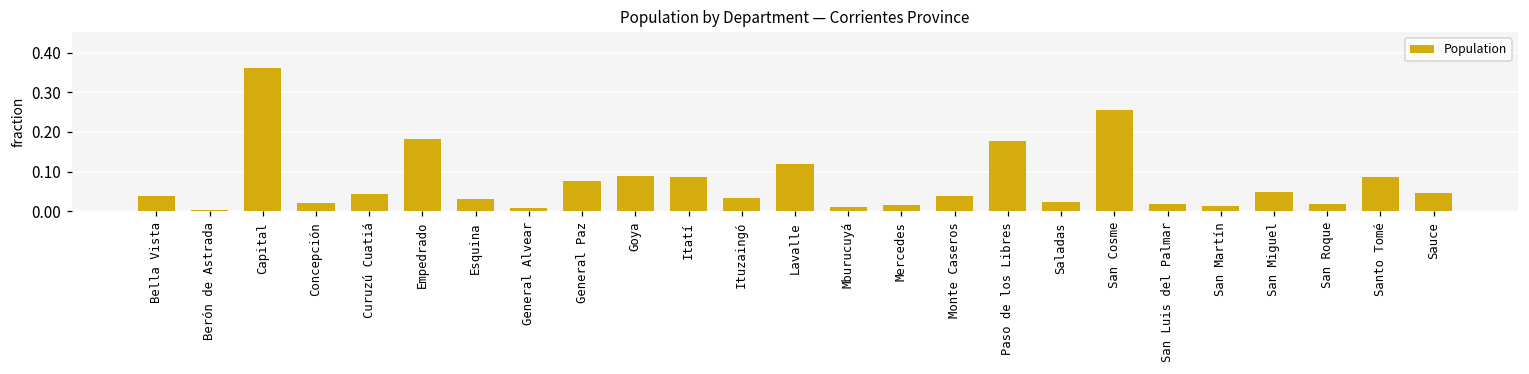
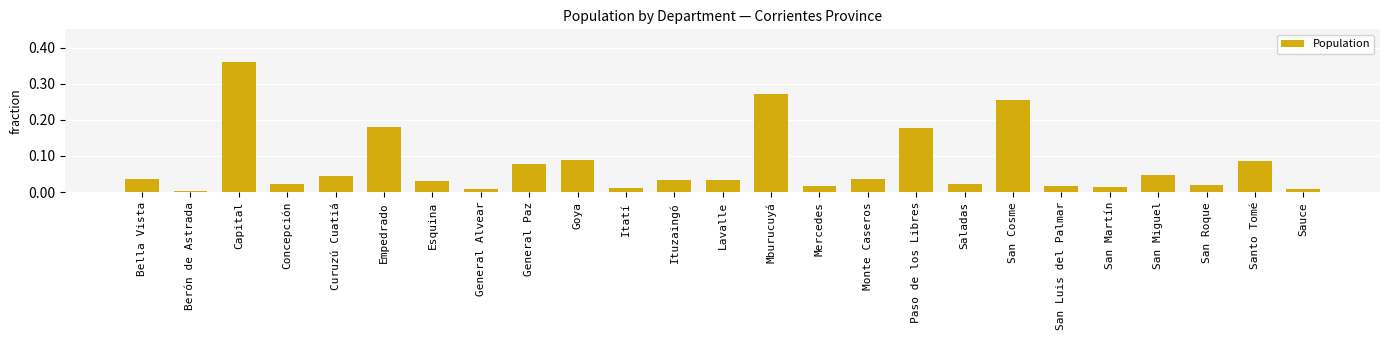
  {
    "Bella Vista": 0.04,
    "Capital": 0.36,
    "Concepción": 0.02,
    "Curuzú Cuatiá": 0.04,
    "Empedrado": 0.18,
    "Esquina": 0.03,
    "General Alvear": 0.01,
    "General Paz": 0.08,
    "Goya": 0.09,
-   "Itatí": 0.09,
+   "Itatí": 0.01,
    "Ituzaingó": 0.03,
-   "Lavalle": 0.12,
-   "Mburucuyá": 0.01,
+   "Lavalle": 0.03,
+   "Mburucuyá": 0.27,
    "Mercedes": 0.02,
    "Monte Caseros": 0.04,
    "Paso de los Libres": 0.18,
    "Saladas": 0.02,
    "San Cosme": 0.26,
    "San Luis del Palmar": 0.02,
    "San Martín": 0.01,
    "San Miguel": 0.05,
    "San Roque": 0.02,
    "Santo Tomé": 0.09,
-   "Sauce": 0.05
+   "Sauce": 0.01
  }
